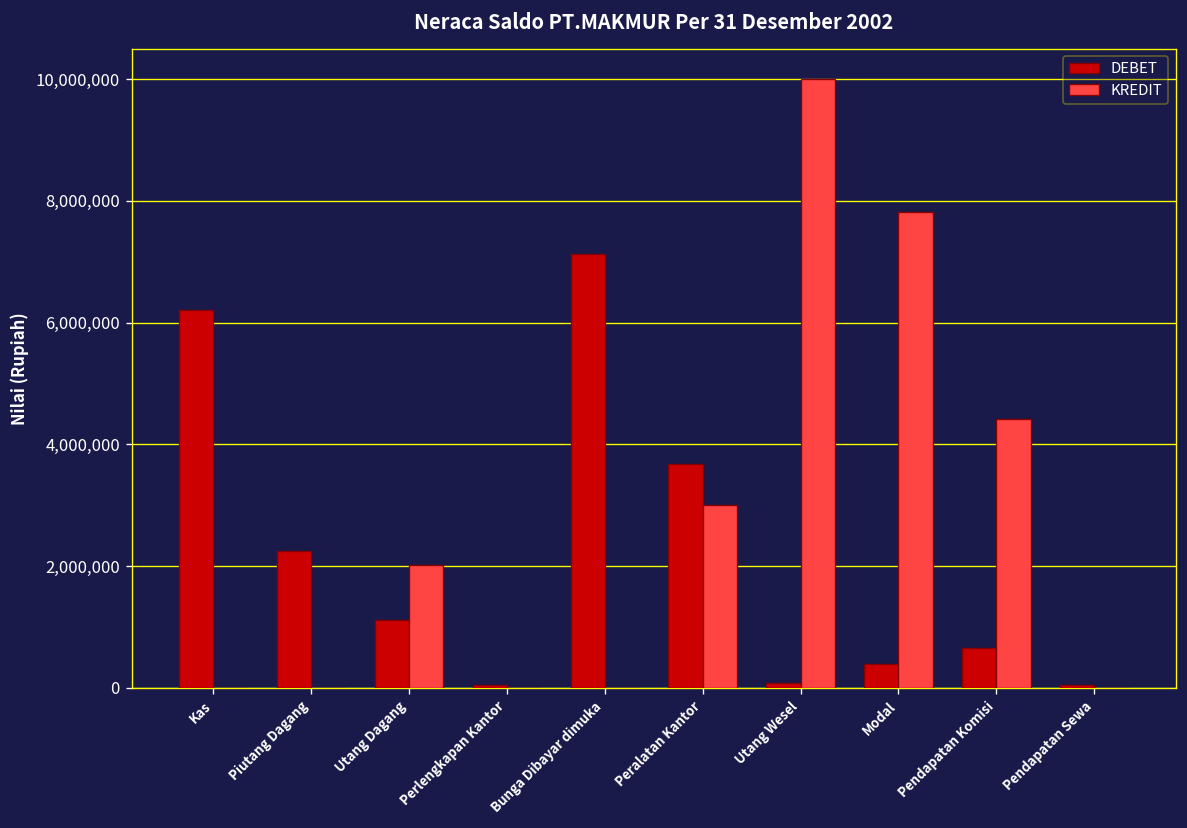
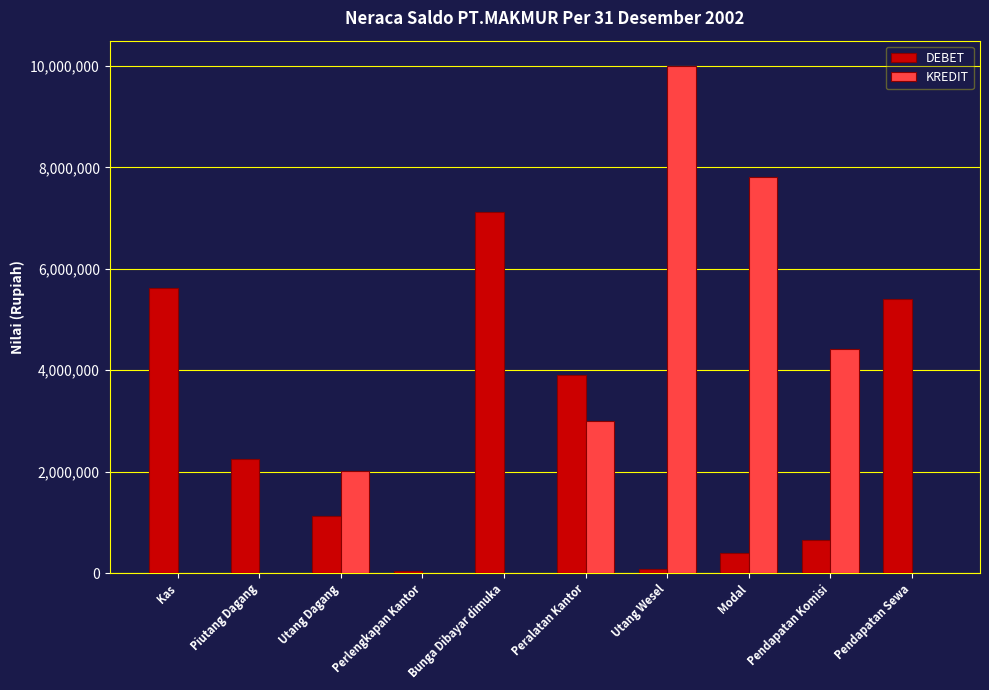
  {
    "DEBET": {
-     "Kas": "6,200,000",
+     "Kas": "5,600,000",
      "Piutang Dagang": "2,200,000",
      "Utang Dagang": "1,100,000",
      "Perlengkapan Kantor": "100,000",
      "Bunga Dibayar dimuka": "7,100,000",
-     "Peralatan Kantor": "3,700,000",
+     "Peralatan Kantor": "3,900,000",
      "Utang Wesel": "100,000",
      "Modal": "400,000",
      "Pendapatan Komisi": "600,000",
-     "Pendapatan Sewa": "100,000"
+     "Pendapatan Sewa": "5,400,000"
    },
    "KREDIT": {
      "Kas": "0",
      "Piutang Dagang": "0",
      "Utang Dagang": "2,000,000",
      "Perlengkapan Kantor": "0",
      "Bunga Dibayar dimuka": "0",
      "Peralatan Kantor": "3,000,000",
      "Utang Wesel": "10,000,000",
      "Modal": "7,800,000",
      "Pendapatan Komisi": "4,400,000",
      "Pendapatan Sewa": "0"
    }
  }
